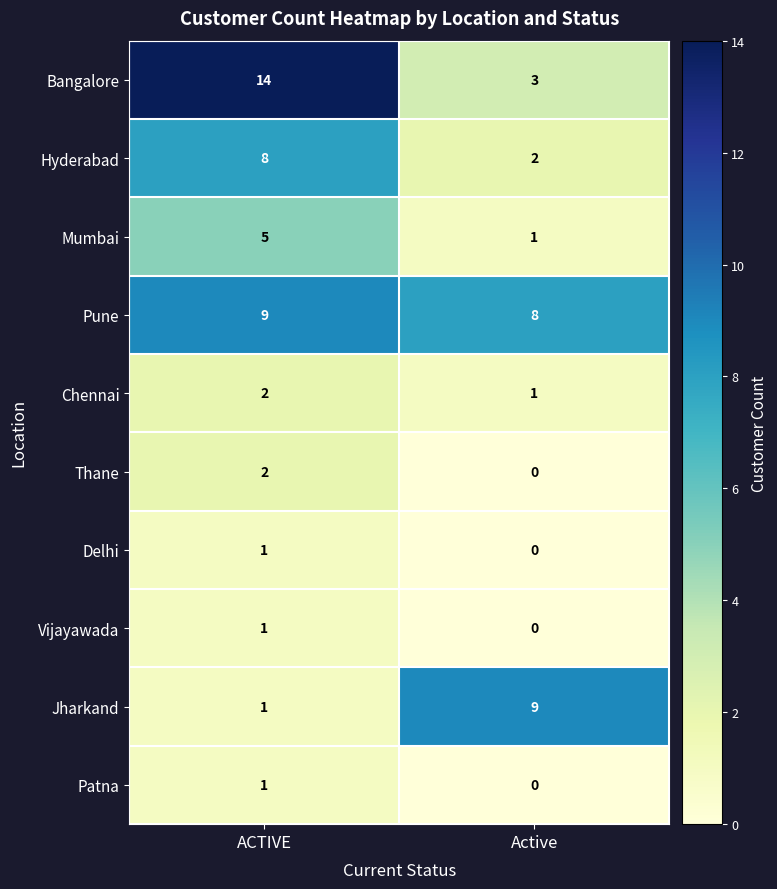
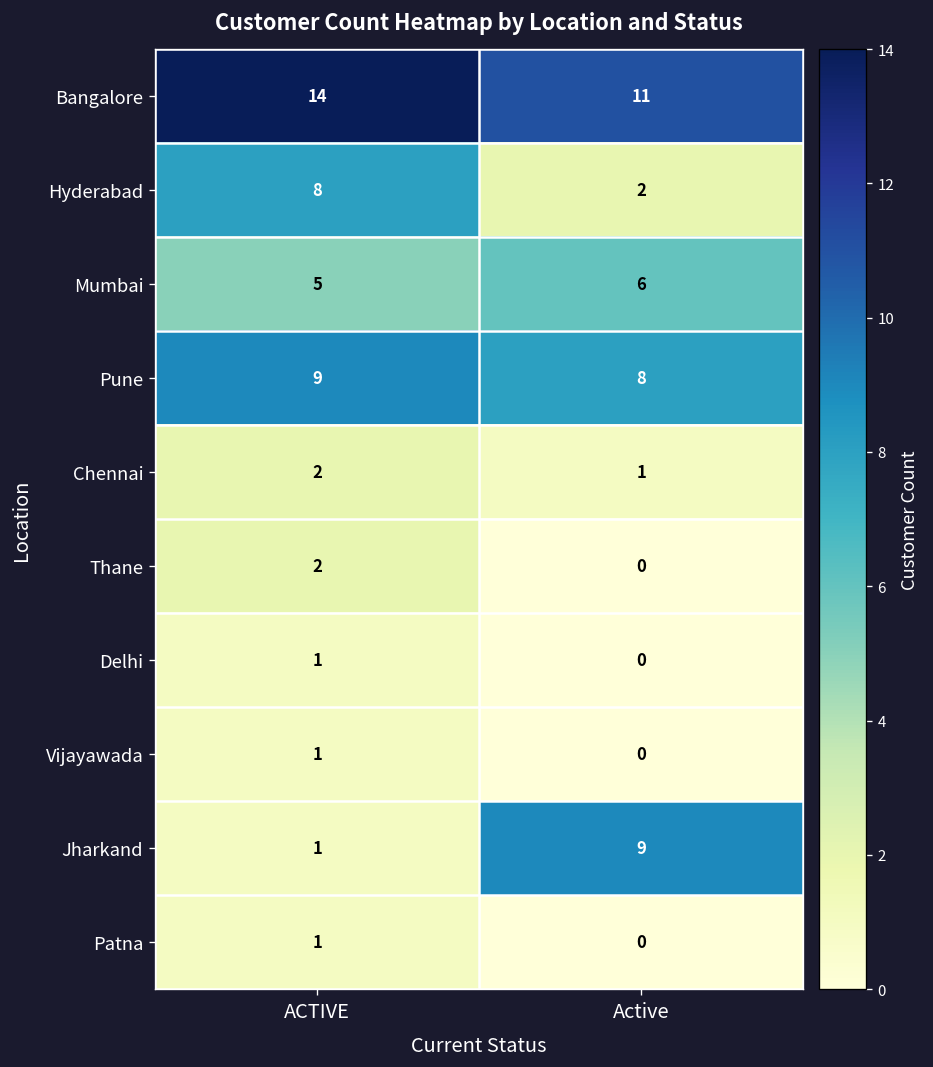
  {
    "Bangalore": {
      "ACTIVE": 14,
-     "Active": 3
+     "Active": 11
    },
    "Hyderabad": {
      "ACTIVE": 8,
      "Active": 2
    },
    "Mumbai": {
      "ACTIVE": 5,
-     "Active": 1
+     "Active": 6
    },
    "Pune": {
      "ACTIVE": 9,
      "Active": 8
    },
    "Chennai": {
      "ACTIVE": 2,
      "Active": 1
    },
    "Thane": {
      "ACTIVE": 2,
      "Active": 0
    },
    "Delhi": {
      "ACTIVE": 1,
      "Active": 0
    },
    "Vijayawada": {
      "ACTIVE": 1,
      "Active": 0
    },
    "Jharkand": {
      "ACTIVE": 1,
      "Active": 9
    },
    "Patna": {
      "ACTIVE": 1,
      "Active": 0
    }
  }
